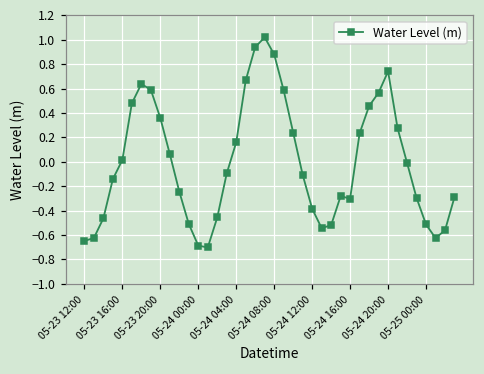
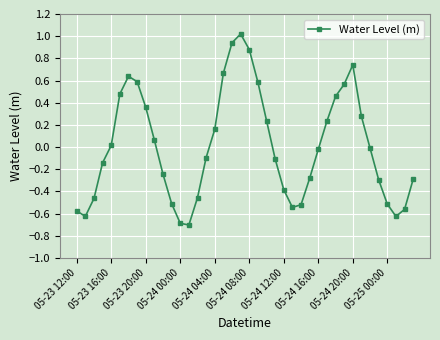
  {
-   "05-23 12:00": -0.65,
+   "05-23 12:00": -0.58,
    "05-23 16:00": 0.01,
    "05-23 20:00": 0.36,
    "05-24 00:00": -0.69,
    "05-24 04:00": 0.16,
    "05-24 08:00": 0.88,
    "05-24 12:00": -0.39,
-   "05-24 16:00": -0.30,
+   "05-24 16:00": -0.02,
    "05-24 20:00": 0.74,
    "05-25 00:00": -0.51
  }
